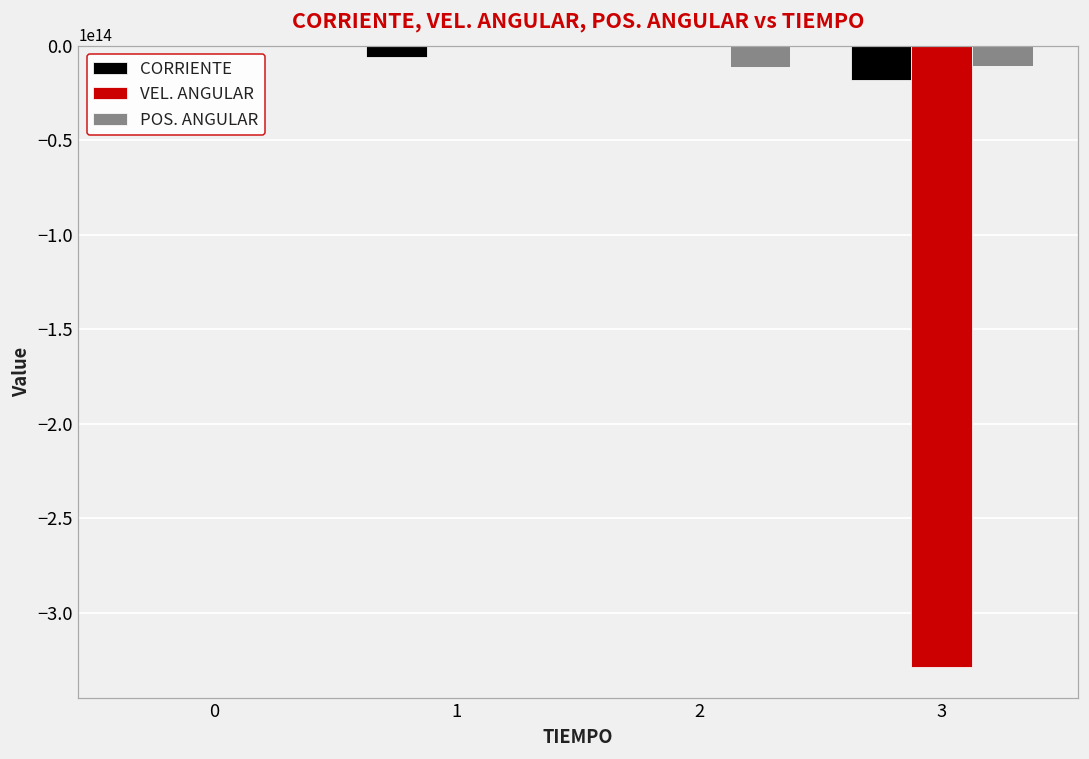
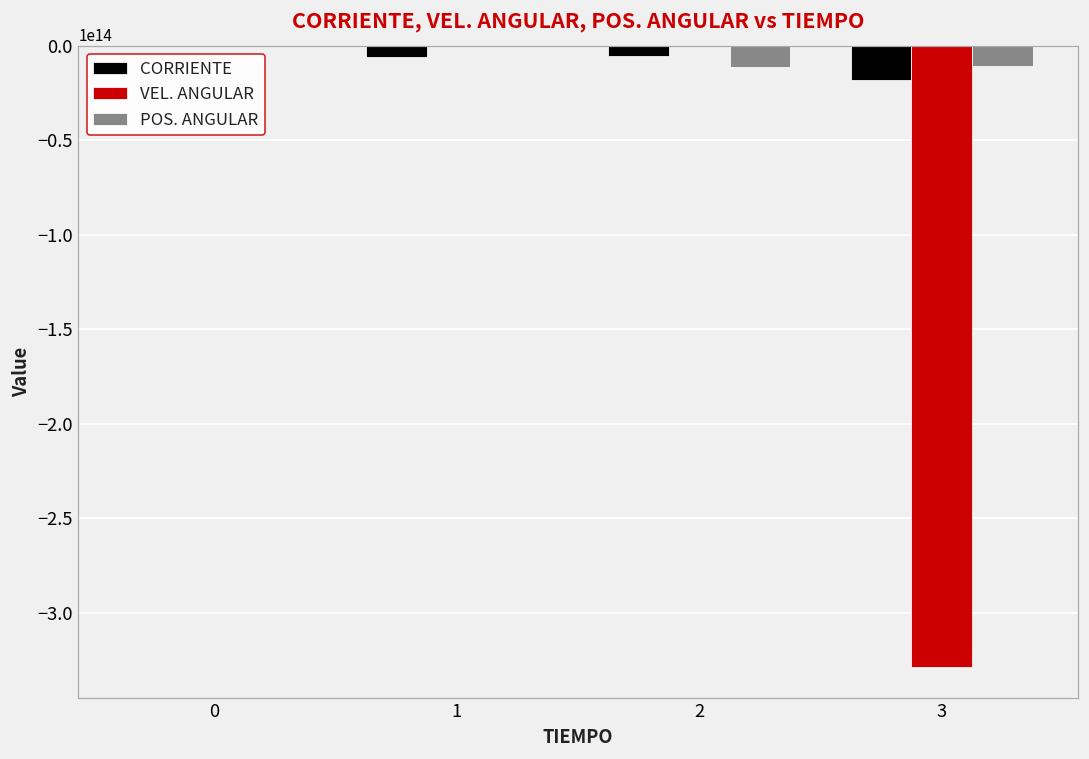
  {
    "CORRIENTE": {
      "0": 0,
      "1": -6000000000000,
-     "2": 0,
+     "2": -5000000000000,
      "3": -18000000000000
    },
    "VEL. ANGULAR": {
      "0": 0,
      "3": -329000000000000
    },
    "POS. ANGULAR": {
      "0": 0,
      "1": 0,
      "2": -11000000000000,
      "3": -11000000000000
    }
  }
